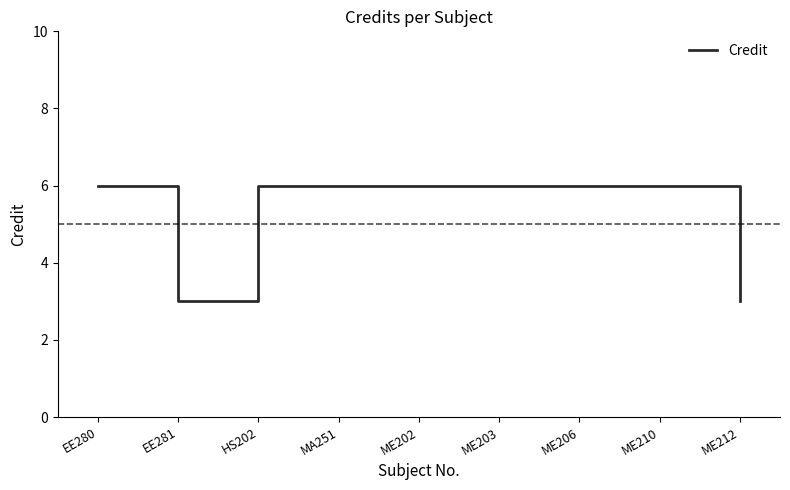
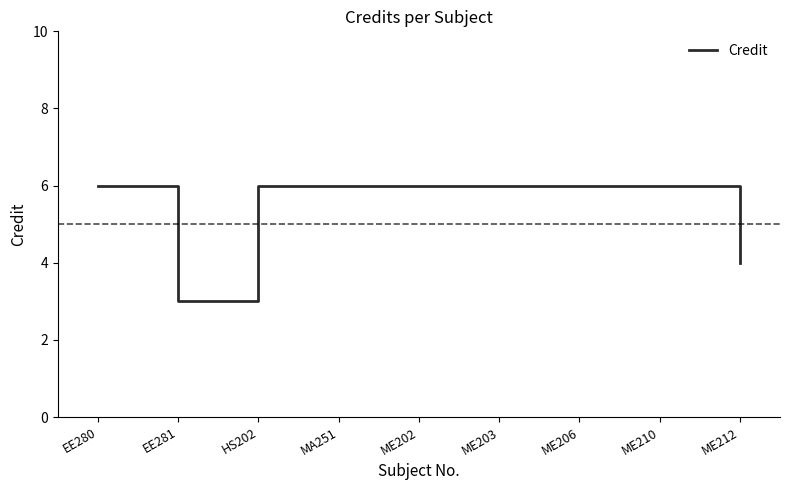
  {
    "EE280": 6,
    "EE281": 3,
    "HS202": 6,
    "MA251": 6,
    "ME202": 6,
    "ME203": 6,
    "ME206": 6,
    "ME210": 6,
-   "ME212": 3
+   "ME212": 4
  }
